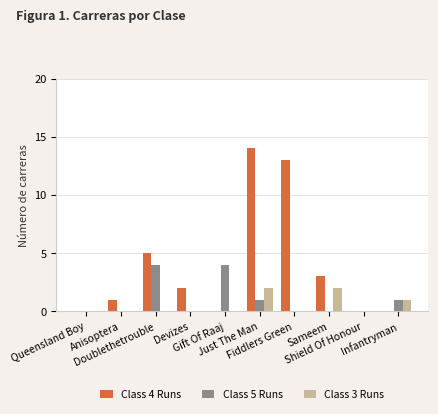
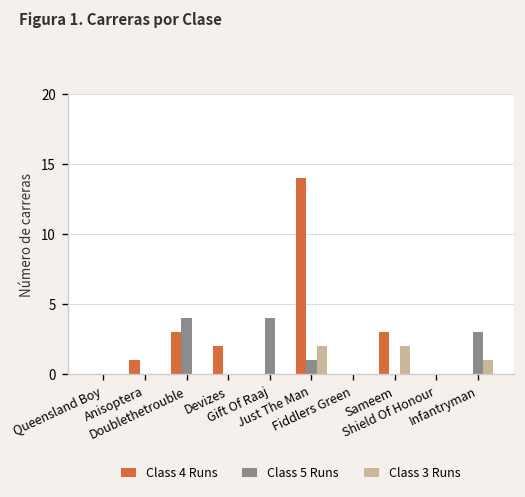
  {
    "Class 4 Runs": {
      "Queensland Boy": 0,
      "Anisoptera": 1,
-     "Doublethetrouble": 5,
+     "Doublethetrouble": 3,
      "Devizes": 2,
      "Gift Of Raaj": 0,
      "Just The Man": 14,
-     "Fiddlers Green": 13,
+     "Fiddlers Green": 0,
      "Sameem": 3,
      "Shield Of Honour": 0,
      "Infantryman": 0
    },
    "Class 5 Runs": {
      "Queensland Boy": 0,
      "Anisoptera": 0,
      "Doublethetrouble": 4,
      "Devizes": 0,
      "Gift Of Raaj": 4,
      "Just The Man": 1,
      "Fiddlers Green": 0,
      "Sameem": 0,
      "Shield Of Honour": 0,
-     "Infantryman": 1
+     "Infantryman": 3
    },
    "Class 3 Runs": {
      "Queensland Boy": 0,
      "Anisoptera": 0,
      "Doublethetrouble": 0,
      "Devizes": 0,
      "Gift Of Raaj": 0,
      "Just The Man": 2,
      "Fiddlers Green": 0,
      "Sameem": 2,
      "Shield Of Honour": 0,
      "Infantryman": 1
    }
  }
